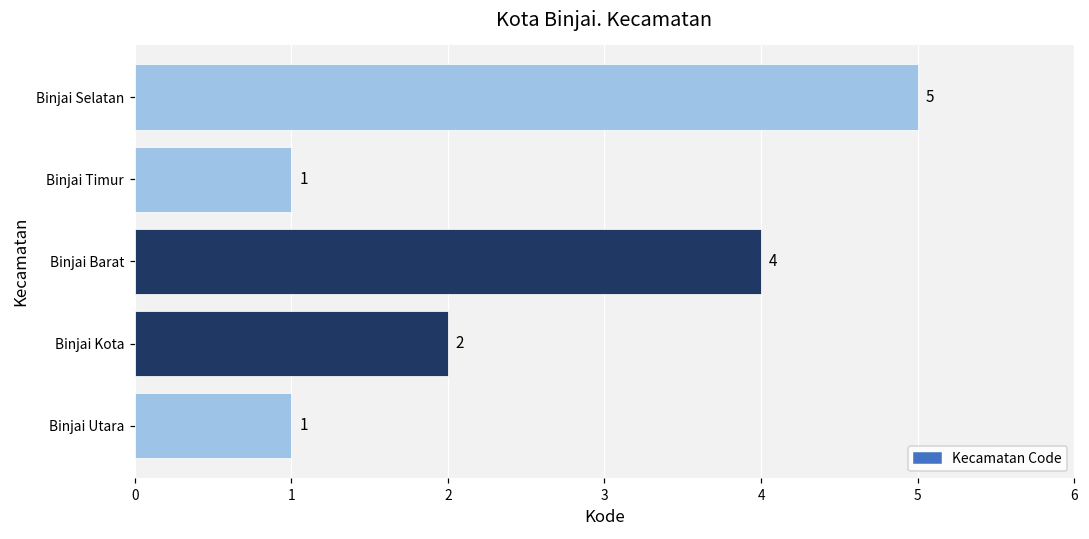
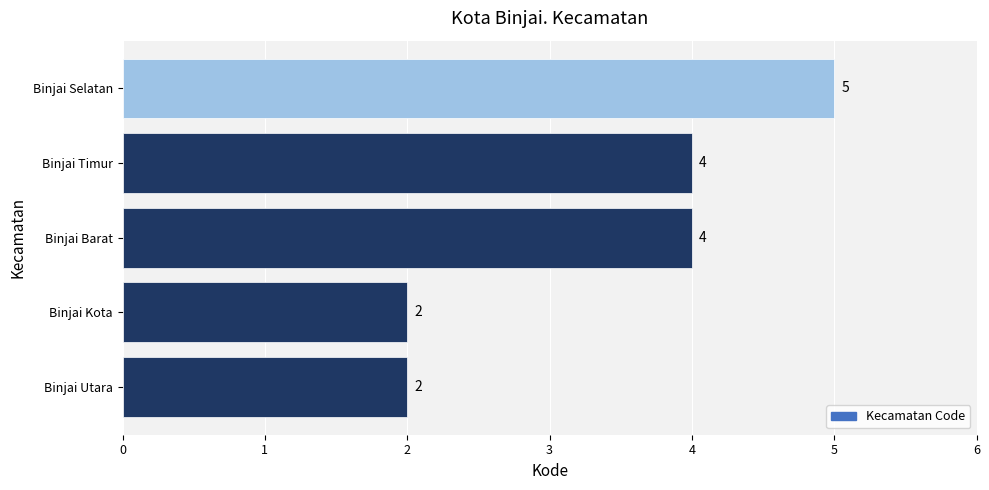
  {
    "Binjai Selatan": 5,
-   "Binjai Timur": 1,
+   "Binjai Timur": 4,
    "Binjai Barat": 4,
    "Binjai Kota": 2,
-   "Binjai Utara": 1
+   "Binjai Utara": 2
  }
